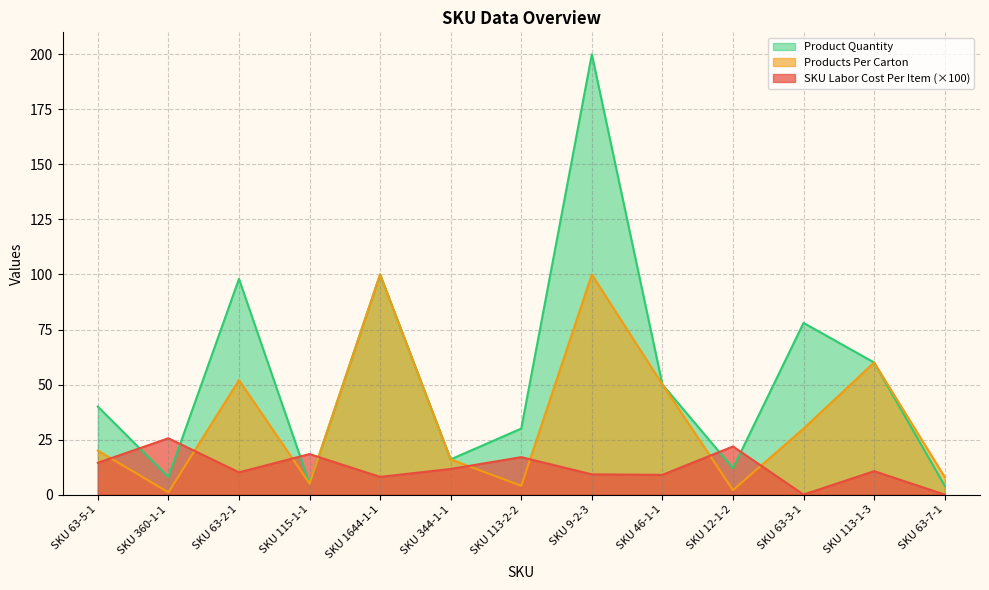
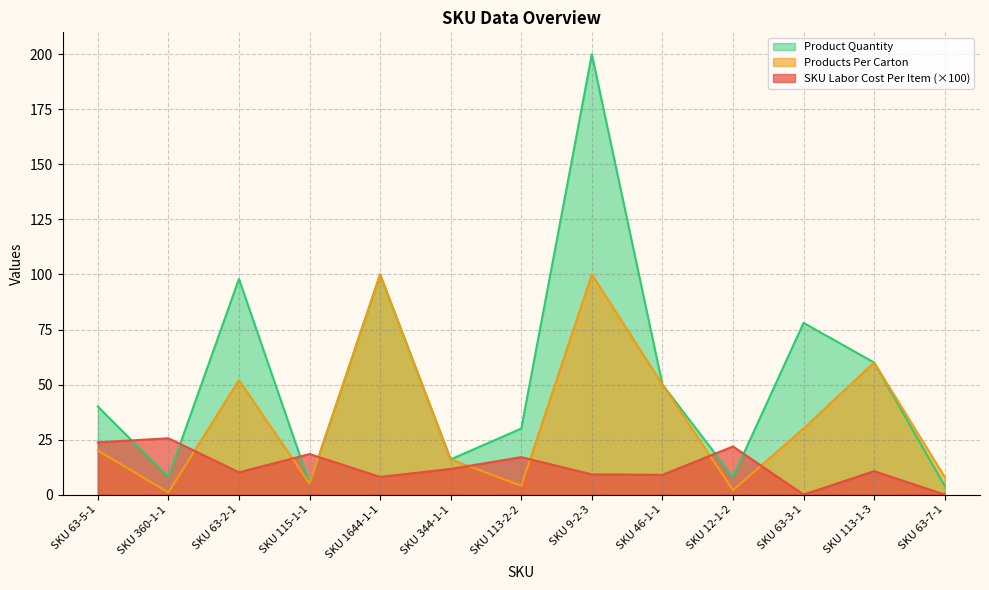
  {
    "Product Quantity": {
      "SKU 63-5-1": 40,
      "SKU 360-1-1": 8,
      "SKU 63-2-1": 98,
      "SKU 113-2-2": 30,
      "SKU 9-2-3": 200,
-     "SKU 12-1-2": 12,
+     "SKU 12-1-2": 8,
      "SKU 63-3-1": 78,
      "SKU 63-7-1": 4
    },
    "Products Per Carton": {
      "SKU 63-5-1": 20,
      "SKU 360-1-1": 1,
      "SKU 63-2-1": 52,
      "SKU 113-2-2": 4,
      "SKU 9-2-3": 100,
      "SKU 12-1-2": 2,
      "SKU 63-3-1": 30,
      "SKU 63-7-1": 8
    },
    "SKU Labor Cost Per Item (×100)": {
-     "SKU 63-5-1": 14,
+     "SKU 63-5-1": 24,
      "SKU 360-1-1": 26,
      "SKU 63-2-1": 10,
      "SKU 115-1-1": 18,
      "SKU 1644-1-1": 8,
      "SKU 344-1-1": 12,
      "SKU 113-2-2": 17,
      "SKU 9-2-3": 9,
      "SKU 46-1-1": 9,
      "SKU 12-1-2": 22,
      "SKU 63-3-1": 0,
      "SKU 113-1-3": 11,
      "SKU 63-7-1": 0
    }
  }
